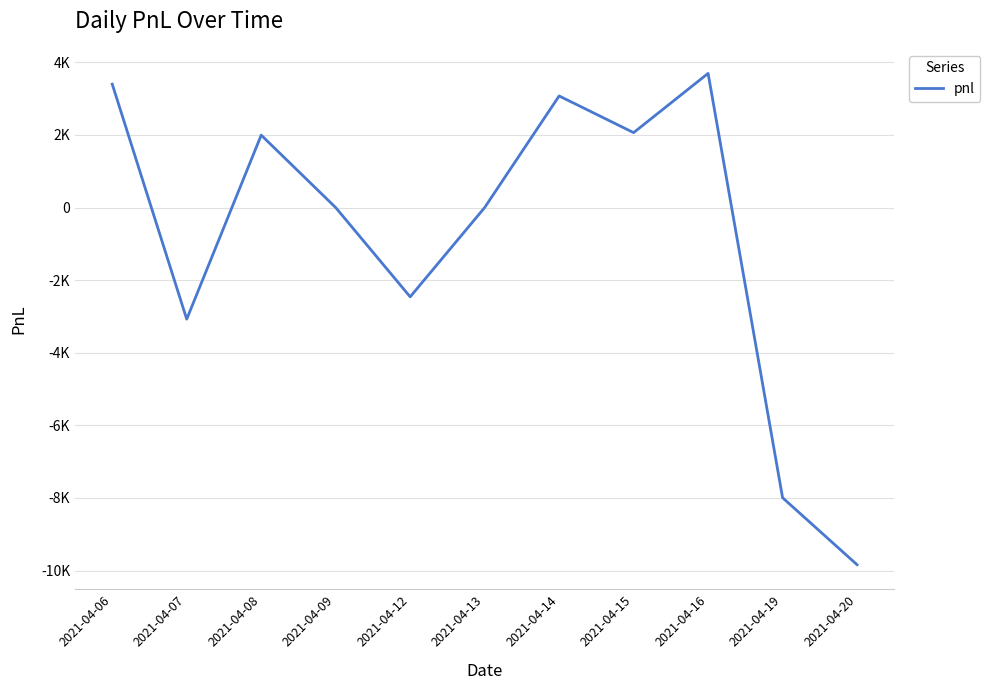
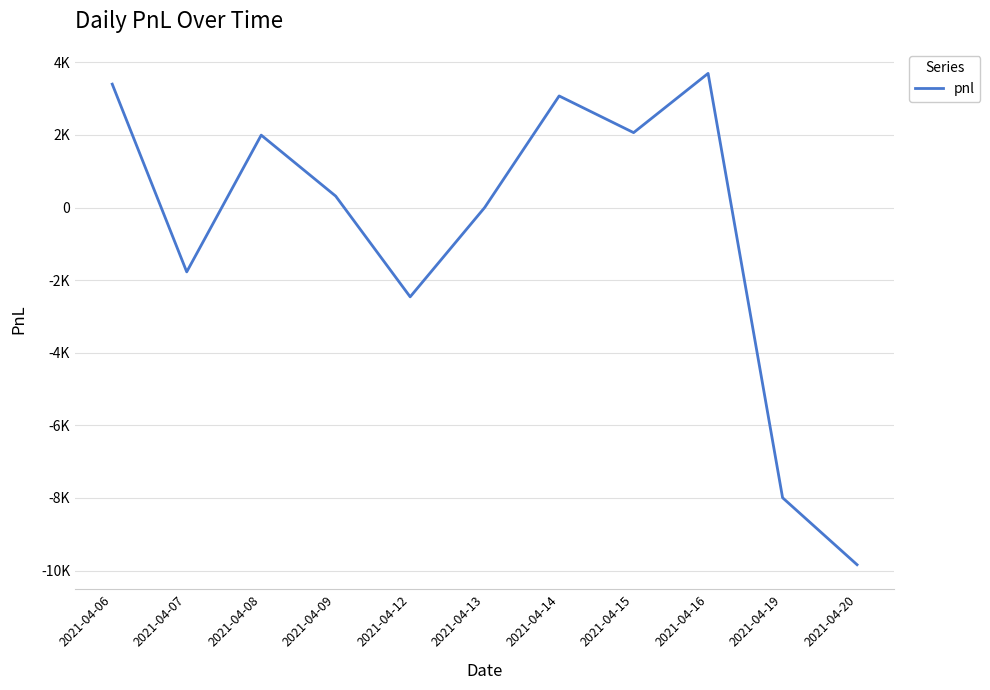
  {
    "2021-04-06": 3400,
-   "2021-04-07": -3100,
+   "2021-04-07": -1800,
    "2021-04-08": 2000,
-   "2021-04-09": 0,
+   "2021-04-09": 300,
    "2021-04-12": -2500,
    "2021-04-13": 0,
    "2021-04-14": 3100,
    "2021-04-15": 2100,
    "2021-04-16": 3700,
    "2021-04-19": -8000,
    "2021-04-20": -9800
  }
